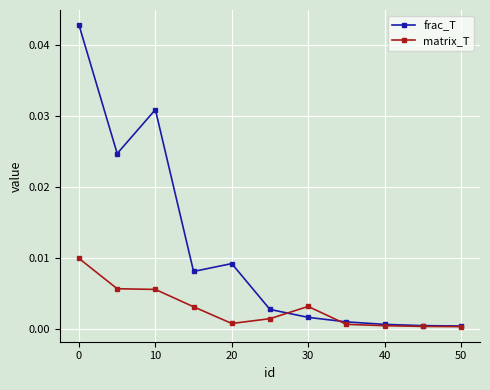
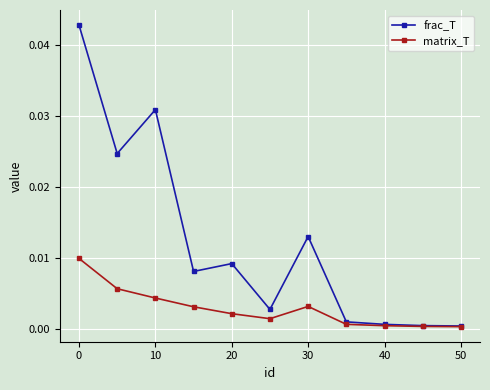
  {
    "frac_T": {
      "0": 0.043,
      "10": 0.031,
      "20": 0.009,
-     "30": 0.002
+     "30": 0.013
    },
    "matrix_T": {
      "0": 0.010,
-     "10": 0.006,
-     "20": 0.001,
+     "10": 0.004,
+     "20": 0.002,
      "30": 0.003
    }
  }
